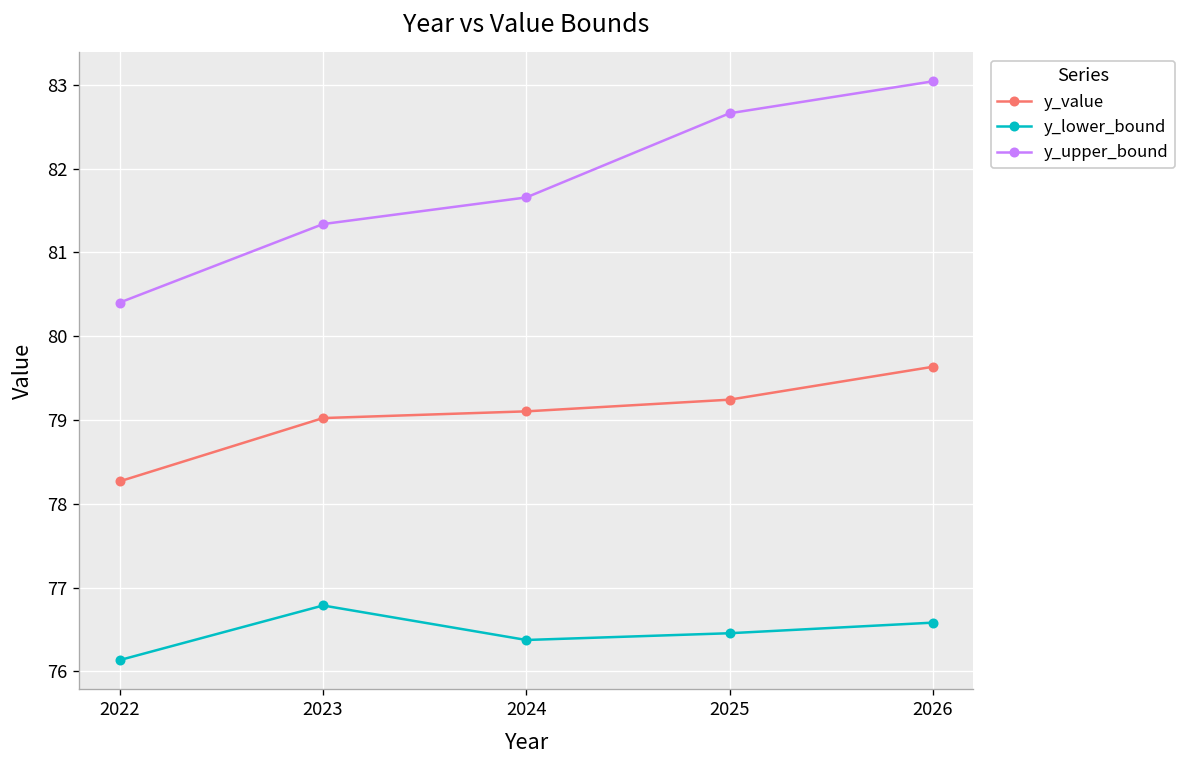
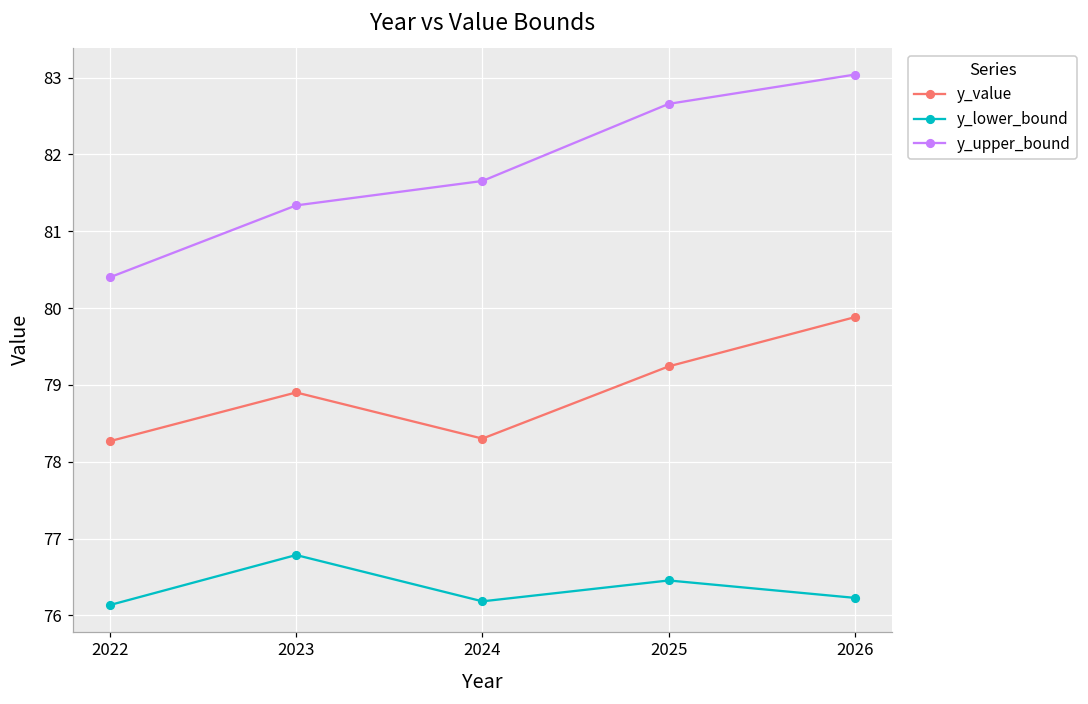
  {
    "y_value": {
      "2022": 78.3,
-     "2023": 79.0,
-     "2024": 79.1,
+     "2023": 78.9,
+     "2024": 78.3,
      "2025": 79.2,
-     "2026": 79.6
+     "2026": 79.9
    },
    "y_lower_bound": {
      "2022": 76.1,
      "2023": 76.8,
-     "2024": 76.4,
+     "2024": 76.2,
      "2025": 76.5,
-     "2026": 76.6
+     "2026": 76.2
    },
    "y_upper_bound": {
      "2022": 80.4,
      "2023": 81.3,
      "2024": 81.7,
      "2025": 82.7,
      "2026": 83.0
    }
  }
